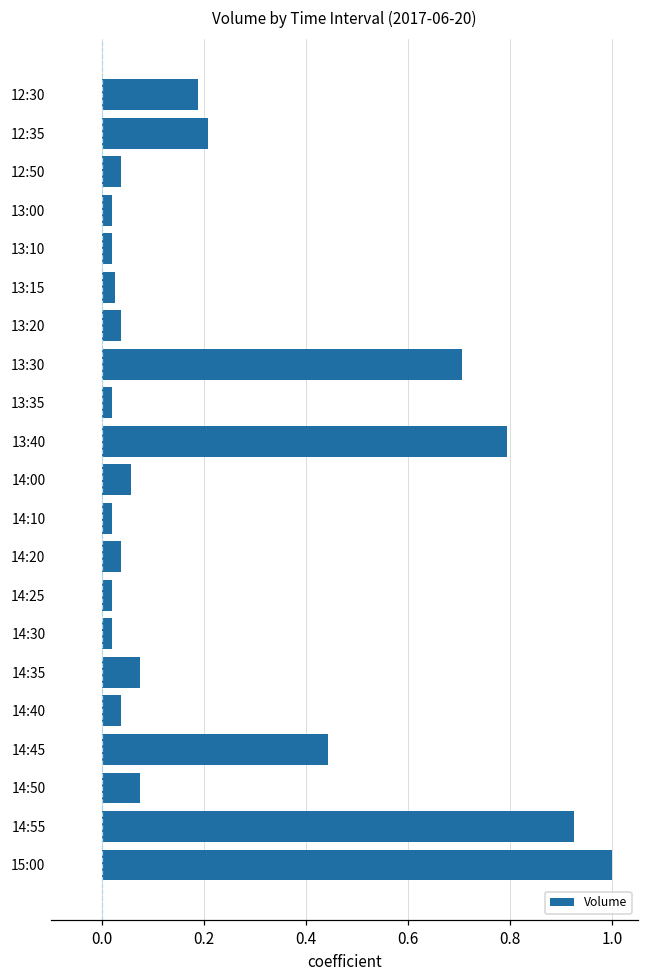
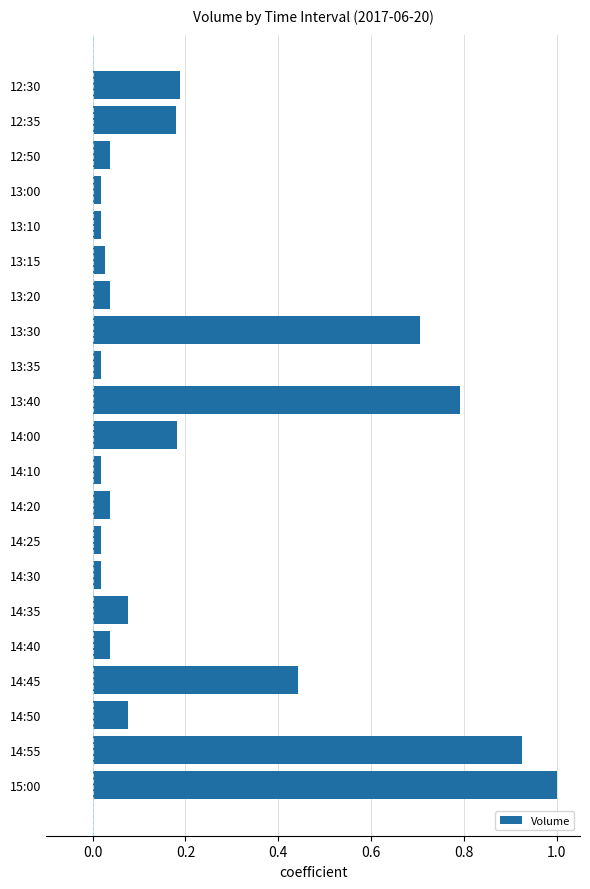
  {
    "12:30": 0.19,
-   "12:35": 0.21,
+   "12:35": 0.18,
    "12:50": 0.04,
    "13:00": 0.02,
    "13:10": 0.02,
    "13:15": 0.03,
    "13:20": 0.04,
    "13:30": 0.70,
    "13:35": 0.02,
    "13:40": 0.79,
-   "14:00": 0.06,
+   "14:00": 0.18,
    "14:10": 0.02,
    "14:20": 0.04,
    "14:25": 0.02,
    "14:30": 0.02,
    "14:35": 0.08,
    "14:40": 0.04,
    "14:45": 0.44,
    "14:50": 0.08,
    "14:55": 0.92,
    "15:00": 1.00
  }
